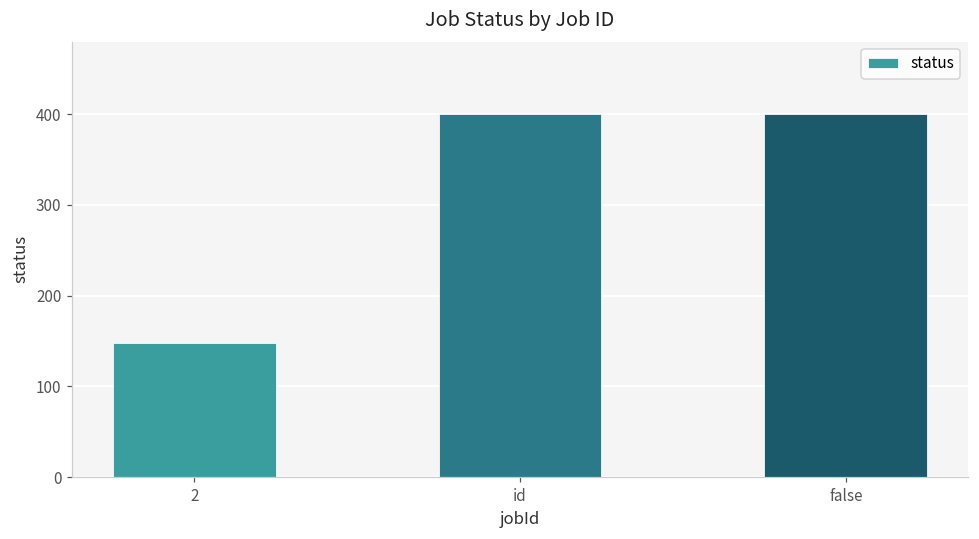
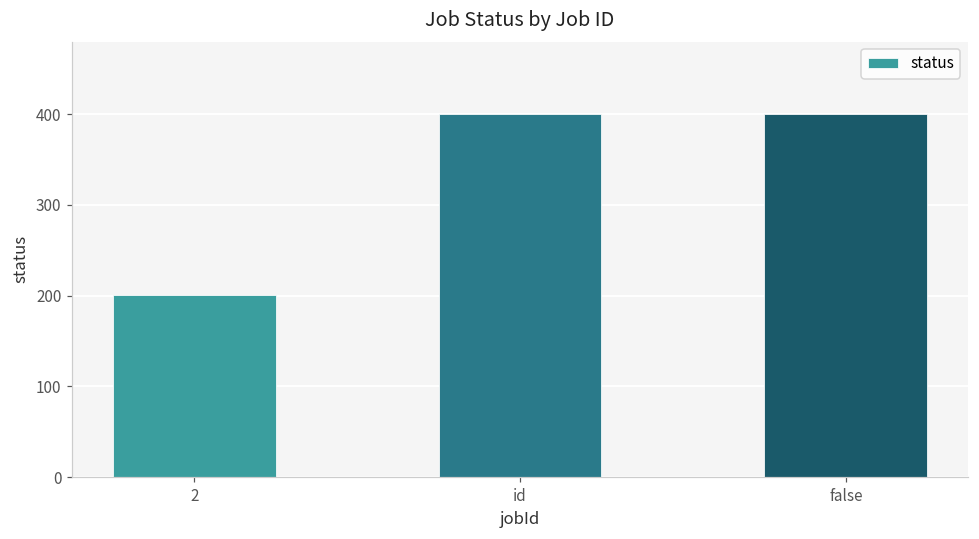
  {
-   "2": 150,
+   "2": 200,
    "id": 400,
    "false": 400
  }
